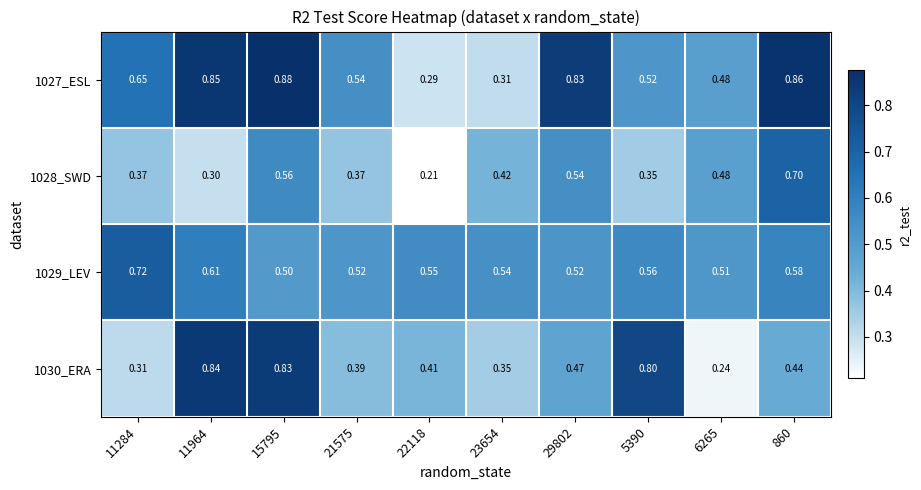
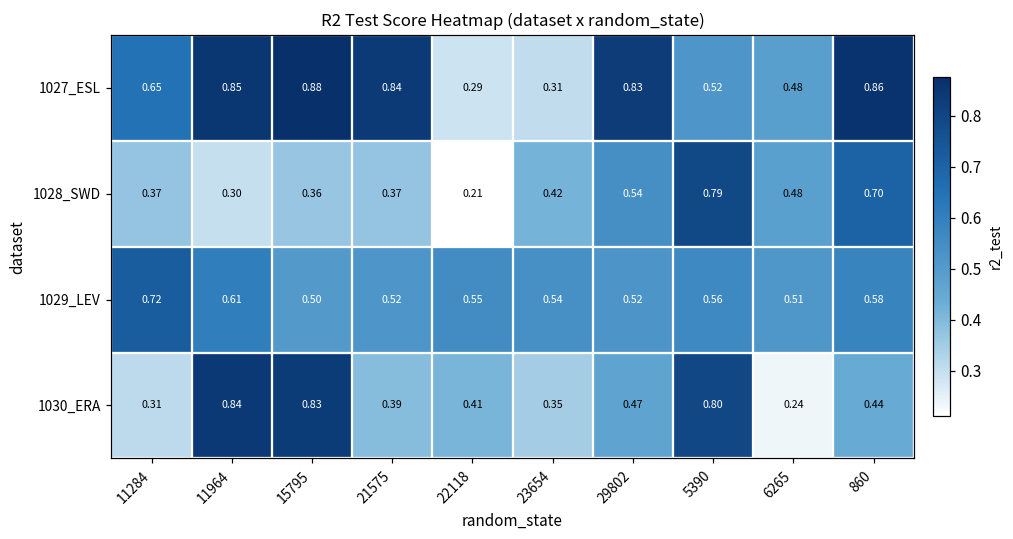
  {
    "1027_ESL": {
      "11284": 0.65,
      "11964": 0.85,
      "15795": 0.88,
-     "21575": 0.54,
+     "21575": 0.84,
      "22118": 0.29,
      "23654": 0.31,
      "29802": 0.83,
      "5390": 0.52,
      "6265": 0.48,
      "860": 0.86
    },
    "1028_SWD": {
      "11284": 0.37,
      "11964": 0.30,
-     "15795": 0.56,
+     "15795": 0.36,
      "21575": 0.37,
      "22118": 0.21,
      "23654": 0.42,
      "29802": 0.54,
-     "5390": 0.35,
+     "5390": 0.79,
      "6265": 0.48,
      "860": 0.70
    },
    "1029_LEV": {
      "11284": 0.72,
      "11964": 0.61,
      "15795": 0.50,
      "21575": 0.52,
      "22118": 0.55,
      "23654": 0.54,
      "29802": 0.52,
      "5390": 0.56,
      "6265": 0.51,
      "860": 0.58
    },
    "1030_ERA": {
      "11284": 0.31,
      "11964": 0.84,
      "15795": 0.83,
      "21575": 0.39,
      "22118": 0.41,
      "23654": 0.35,
      "29802": 0.47,
      "5390": 0.80,
      "6265": 0.24,
      "860": 0.44
    }
  }
